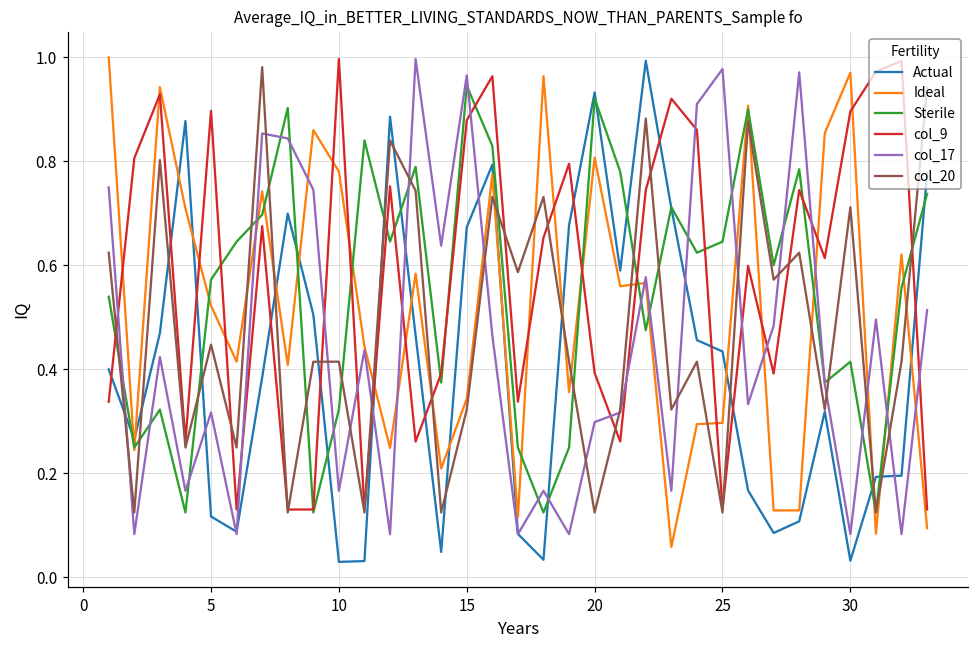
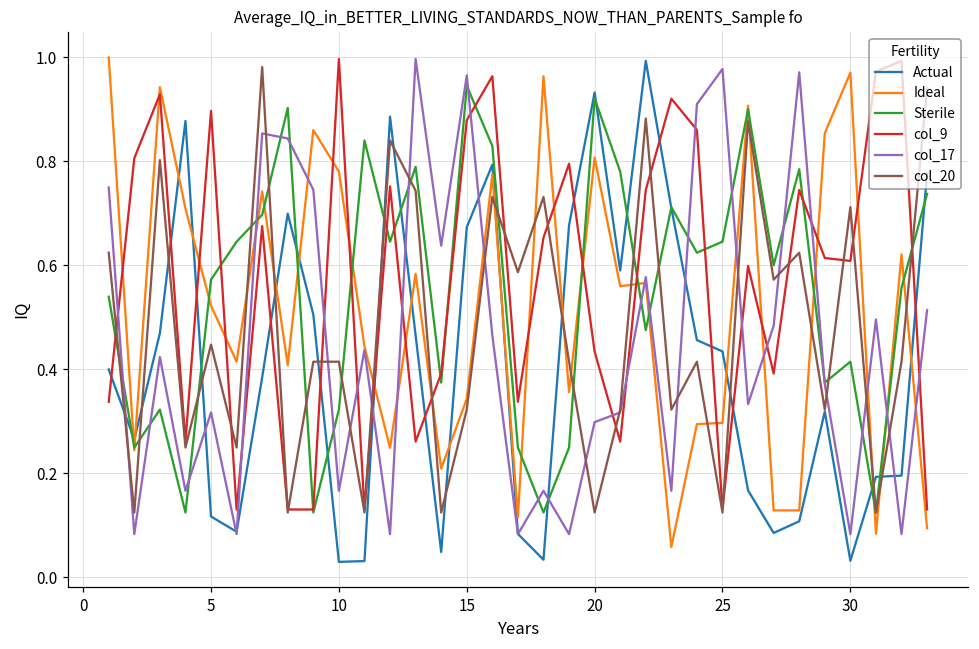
  {
    "Actual": {
      "5": 0.12,
      "10": 0.03,
      "15": 0.67,
      "20": 0.93,
      "25": 0.43,
      "30": 0.03
    },
    "Ideal": {
      "5": 0.52,
      "10": 0.78,
      "15": 0.34,
      "20": 0.81,
      "25": 0.30,
      "30": 0.97
    },
    "Sterile": {
      "5": 0.57,
      "10": 0.32,
      "15": 0.95,
      "20": 0.92,
      "25": 0.65,
      "30": 0.41
    },
    "col_9": {
      "5": 0.90,
      "10": 1.00,
      "15": 0.88,
-     "20": 0.39,
+     "20": 0.43,
      "25": 0.13,
-     "30": 0.90
+     "30": 0.61
    },
    "col_17": {
      "5": 0.32,
      "10": 0.17,
      "15": 0.97,
      "20": 0.30,
      "25": 0.98,
      "30": 0.08
    },
    "col_20": {
      "5": 0.45,
      "10": 0.41,
      "15": 0.32,
      "20": 0.12,
      "25": 0.12,
      "30": 0.71
    }
  }
